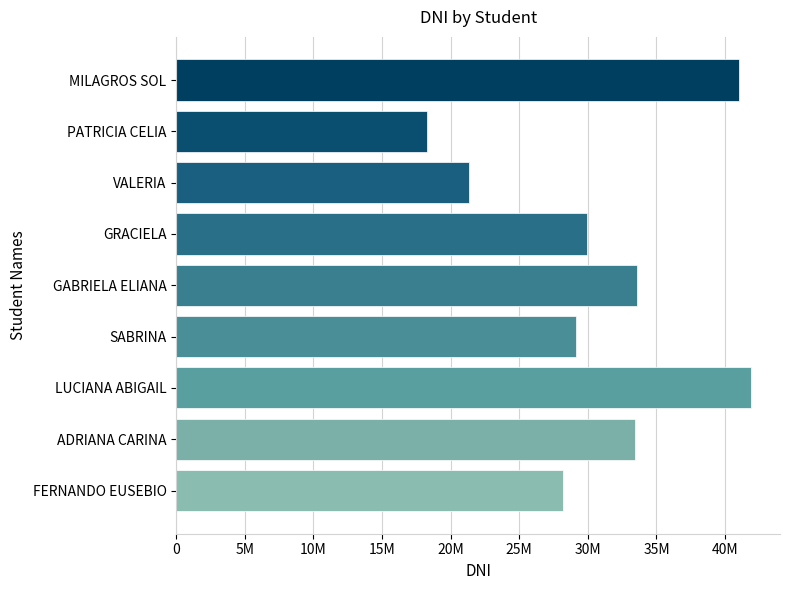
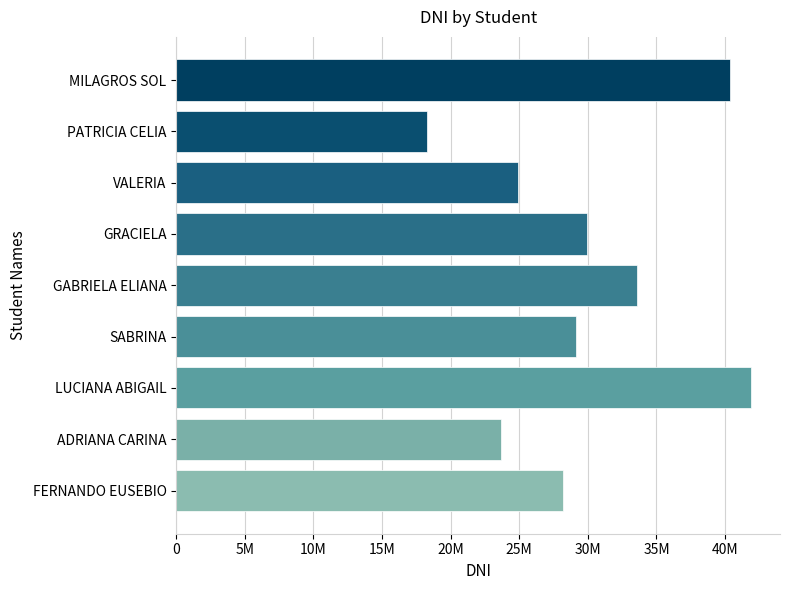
  {
-   "MILAGROS SOL": 41000000,
+   "MILAGROS SOL": 40400000,
    "PATRICIA CELIA": 18300000,
-   "VALERIA": 21300000,
+   "VALERIA": 24900000,
    "GRACIELA": 29900000,
    "GABRIELA ELIANA": 33600000,
    "SABRINA": 29200000,
    "LUCIANA ABIGAIL": 41900000,
-   "ADRIANA CARINA": 33400000,
+   "ADRIANA CARINA": 23600000,
    "FERNANDO EUSEBIO": 28200000
  }
